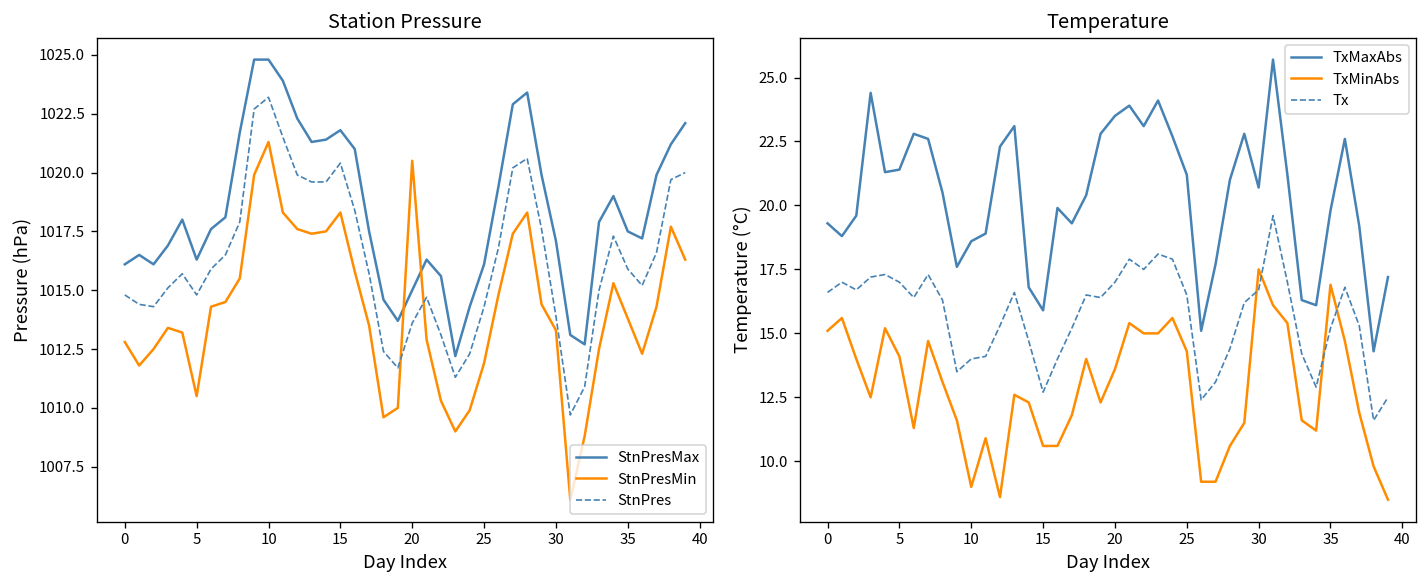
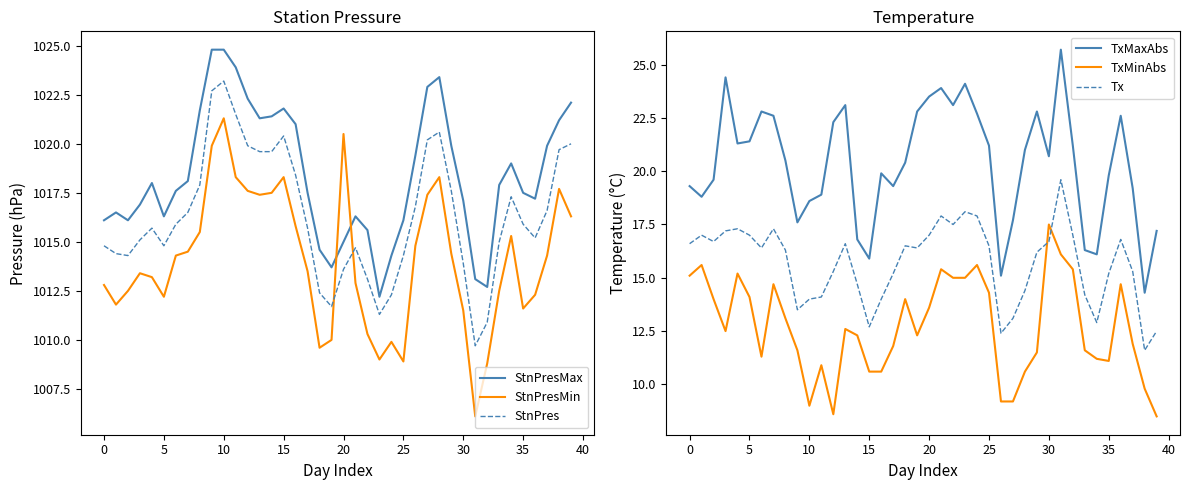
  {
    "Station Pressure": {
      "StnPresMin": {
        "0": 1012.8,
-       "5": 1010.5,
+       "5": 1012.2,
        "10": 1021.3,
        "15": 1018.3,
        "20": 1020.5,
-       "25": 1011.9,
-       "30": 1013.3,
-       "35": 1013.8
+       "25": 1008.9,
+       "30": 1011.5,
+       "35": 1011.6
      }
    },
    "Temperature": {
      "TxMinAbs": {
        "0": 15.1,
        "5": 14.1,
        "10": 9.0,
        "15": 10.6,
        "20": 13.6,
        "25": 14.3,
        "30": 17.5,
-       "35": 16.9
+       "35": 11.1
      }
    }
  }
